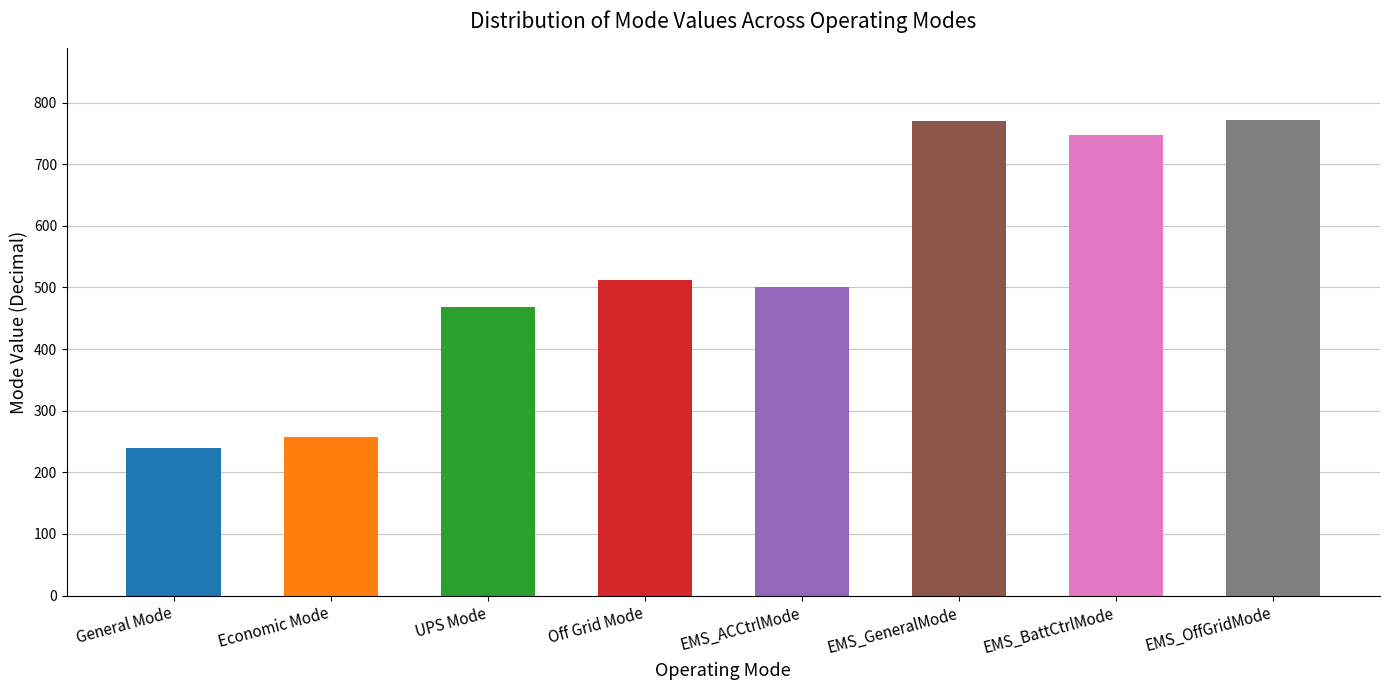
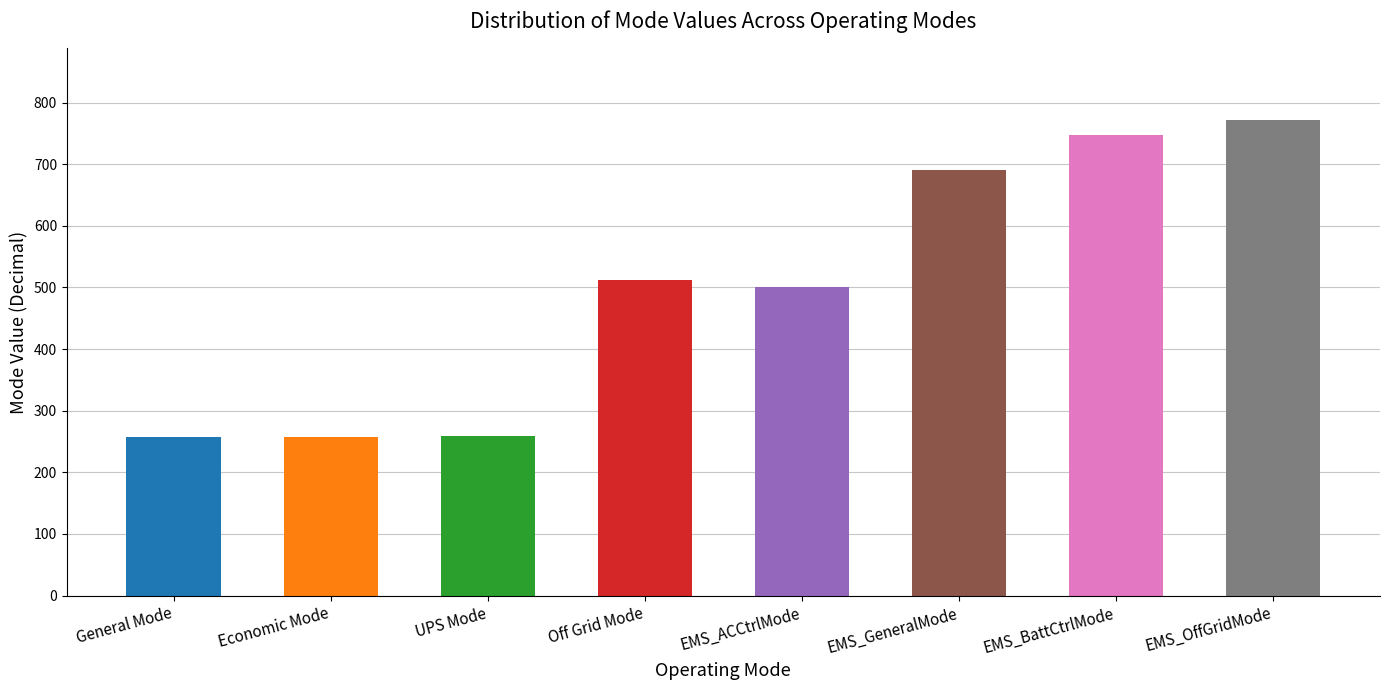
  {
-   "General Mode": 240,
+   "General Mode": 260,
    "Economic Mode": 260,
-   "UPS Mode": 470,
+   "UPS Mode": 260,
    "Off Grid Mode": 510,
    "EMS_ACCtrlMode": 500,
-   "EMS_GeneralMode": 770,
+   "EMS_GeneralMode": 690,
    "EMS_BattCtrlMode": 750,
    "EMS_OffGridMode": 770
  }
